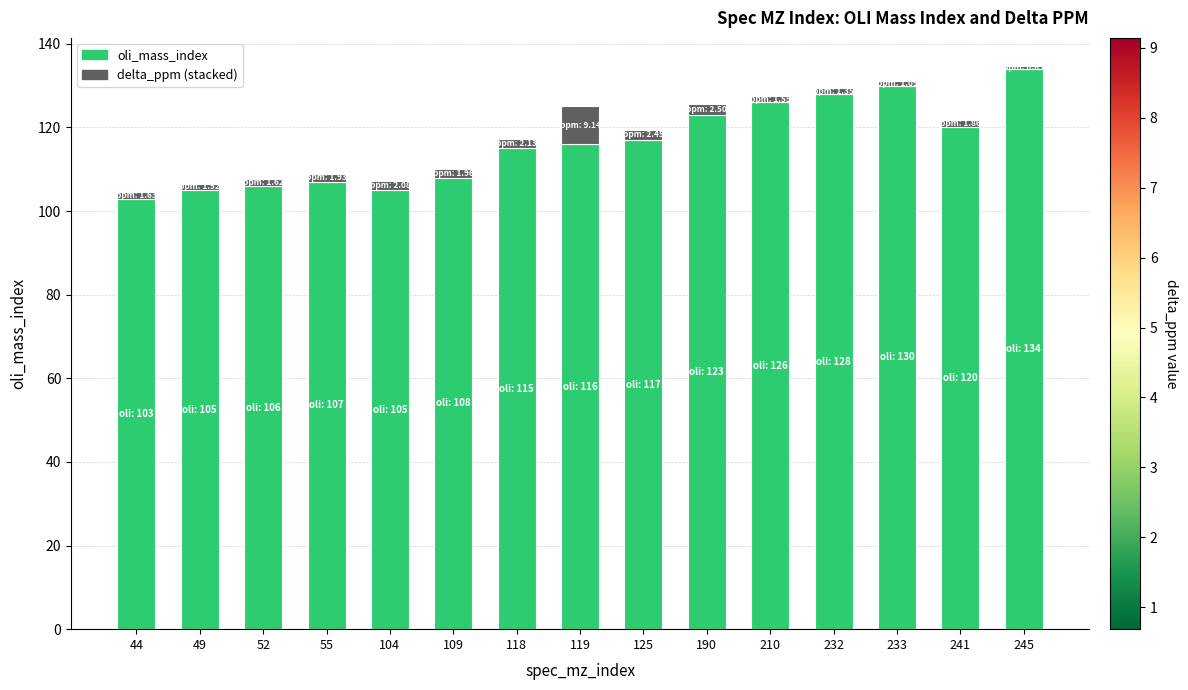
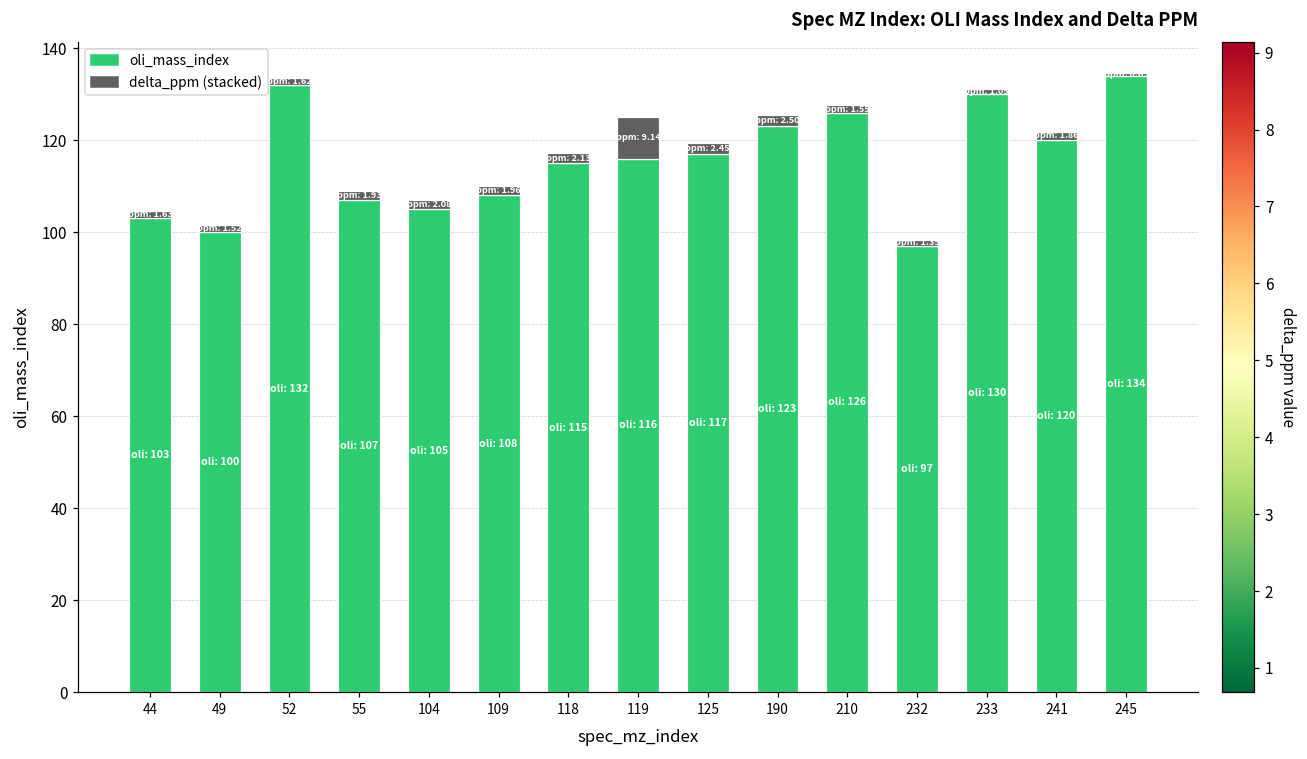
  {
    "oli_mass_index": {
      "44": 103,
-     "49": 105,
-     "52": 106,
+     "49": 100,
+     "52": 132,
      "55": 107,
      "104": 105,
      "109": 108,
      "118": 115,
      "119": 116,
      "125": 117,
      "190": 123,
      "210": 126,
-     "232": 128,
+     "232": 97,
      "233": 130,
      "241": 120,
      "245": 134
    }
  }
